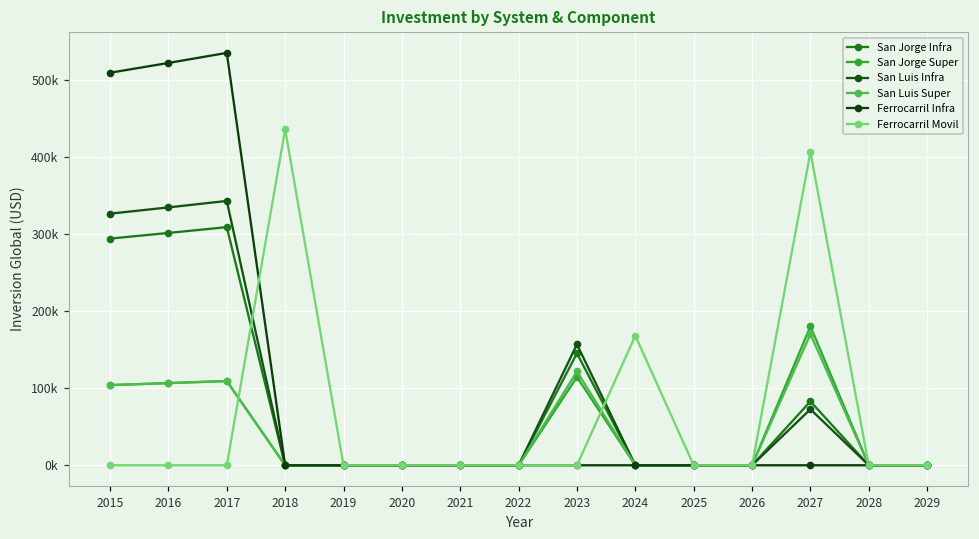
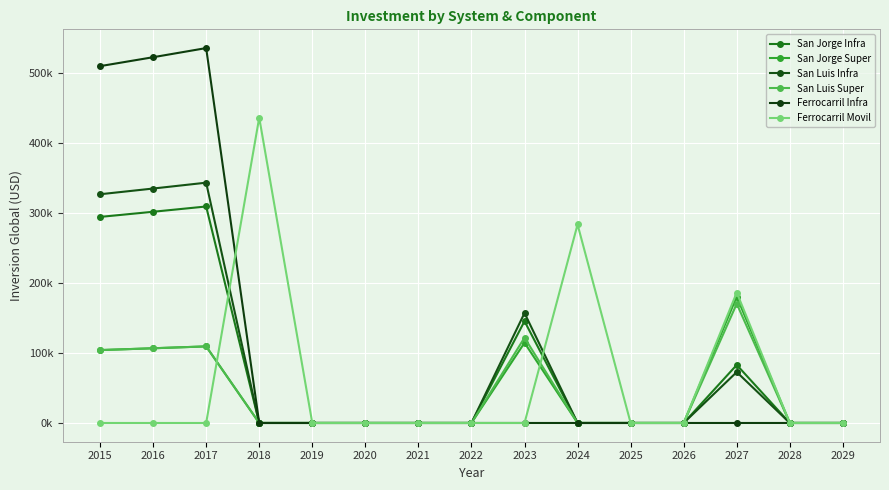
  {
    "Ferrocarril Movil": {
      "2015": 0,
      "2016": 0,
      "2017": 0,
      "2018": 440000,
-     "2024": 170000,
-     "2027": 410000
+     "2024": 280000,
+     "2027": 190000
    }
  }
